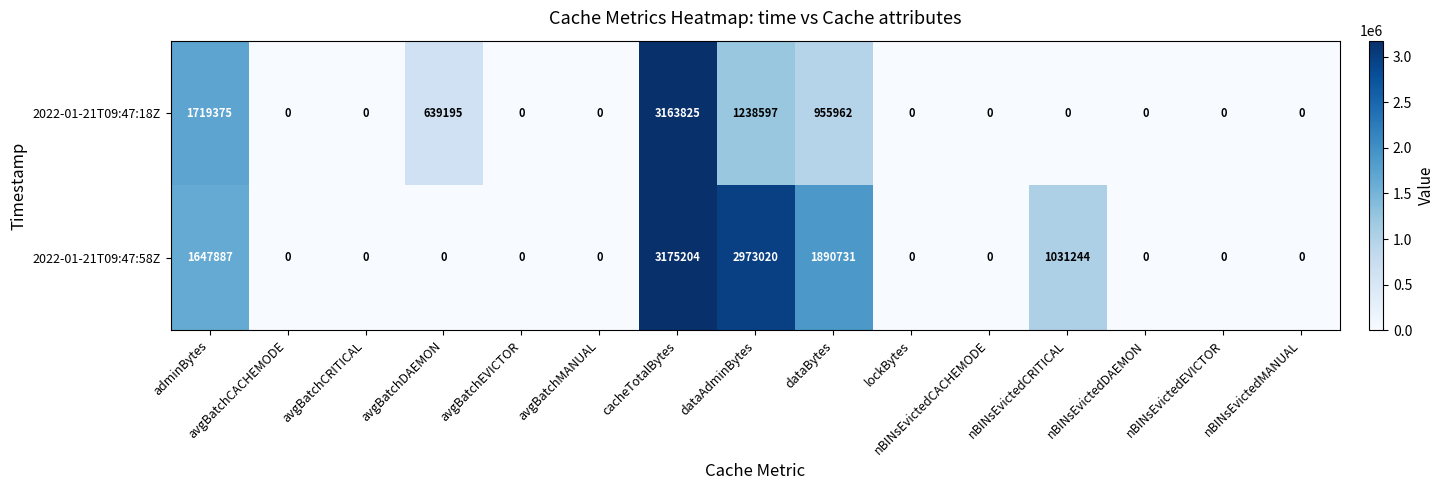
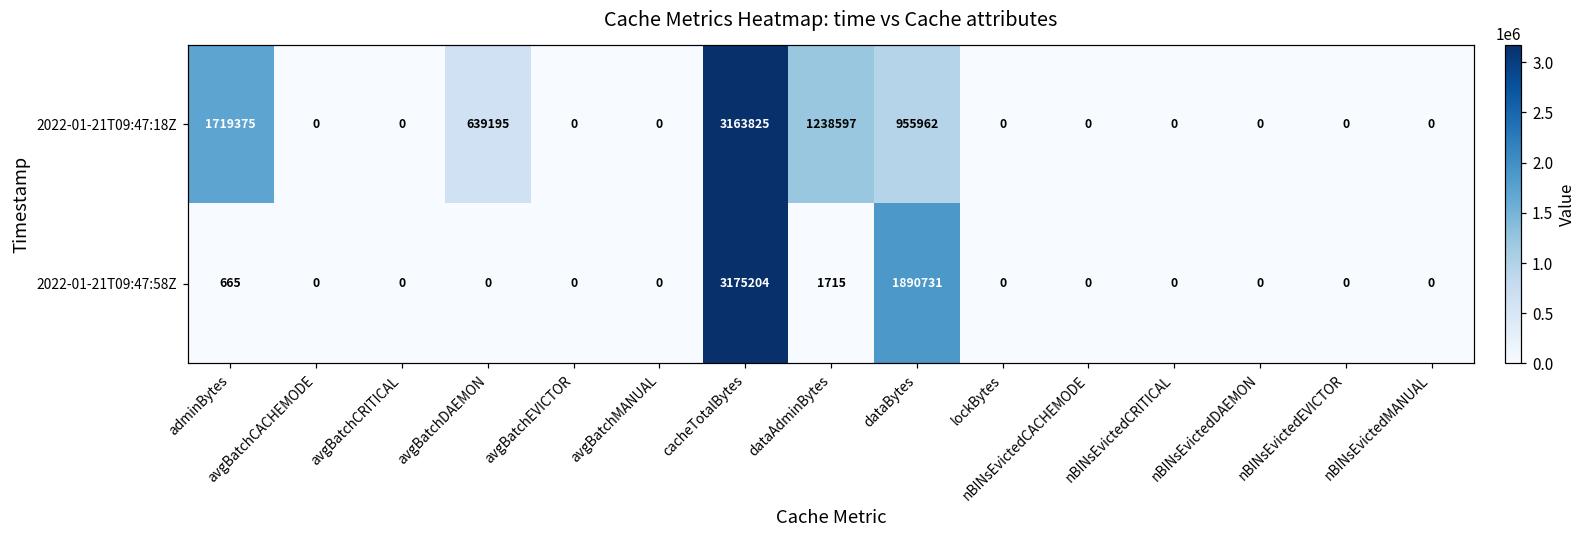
  {
    "2022-01-21T09:47:18Z": {
      "adminBytes": 1719375,
      "avgBatchCACHEMODE": 0,
      "avgBatchCRITICAL": 0,
      "avgBatchDAEMON": 639195,
      "avgBatchEVICTOR": 0,
      "avgBatchMANUAL": 0,
      "cacheTotalBytes": 3163825,
      "dataAdminBytes": 1238597,
      "dataBytes": 955962,
      "lockBytes": 0,
      "nBINsEvictedCACHEMODE": 0,
      "nBINsEvictedCRITICAL": 0,
      "nBINsEvictedDAEMON": 0,
      "nBINsEvictedEVICTOR": 0,
      "nBINsEvictedMANUAL": 0
    },
    "2022-01-21T09:47:58Z": {
-     "adminBytes": 1647887,
+     "adminBytes": 665,
      "avgBatchCACHEMODE": 0,
      "avgBatchCRITICAL": 0,
      "avgBatchDAEMON": 0,
      "avgBatchEVICTOR": 0,
      "avgBatchMANUAL": 0,
      "cacheTotalBytes": 3175204,
-     "dataAdminBytes": 2973020,
+     "dataAdminBytes": 1715,
      "dataBytes": 1890731,
      "lockBytes": 0,
      "nBINsEvictedCACHEMODE": 0,
-     "nBINsEvictedCRITICAL": 1031244,
+     "nBINsEvictedCRITICAL": 0,
      "nBINsEvictedDAEMON": 0,
      "nBINsEvictedEVICTOR": 0,
      "nBINsEvictedMANUAL": 0
    }
  }
